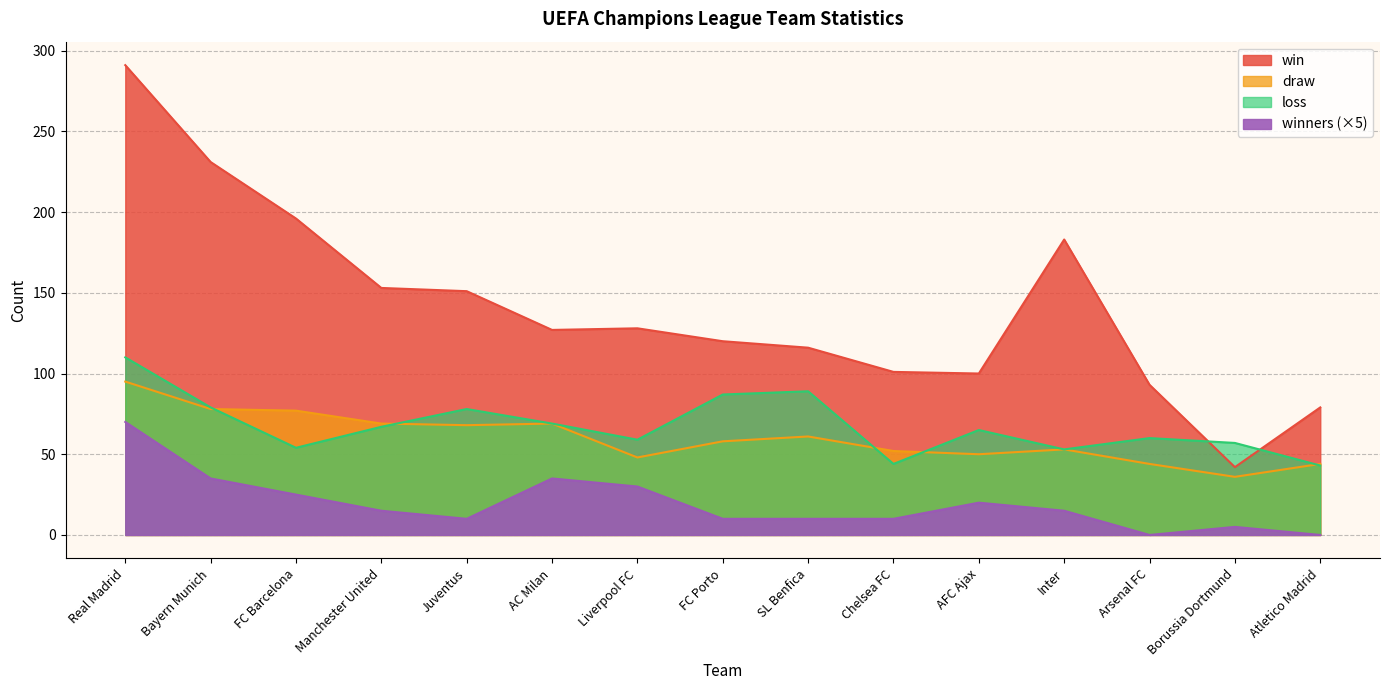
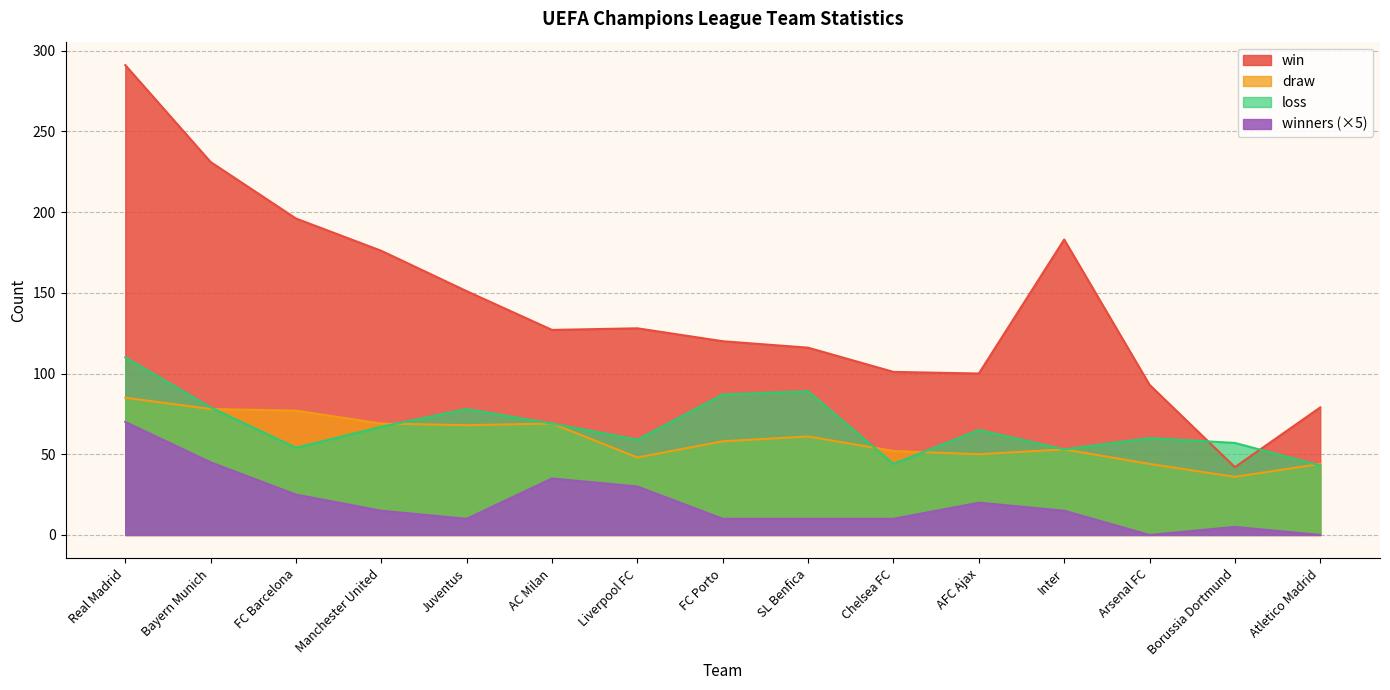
  {
    "win": {
      "Real Madrid": 291,
      "Bayern Munich": 231,
      "FC Barcelona": 196,
-     "Manchester United": 153,
+     "Manchester United": 176,
      "Juventus": 151,
      "AC Milan": 127,
      "Liverpool FC": 128,
      "FC Porto": 120,
      "SL Benfica": 116,
      "Chelsea FC": 101,
      "AFC Ajax": 100,
      "Inter": 183,
      "Arsenal FC": 93,
      "Borussia Dortmund": 42,
      "Atletico Madrid": 79
    },
    "draw": {
-     "Real Madrid": 95,
+     "Real Madrid": 85,
      "FC Barcelona": 77,
      "Manchester United": 69,
      "Juventus": 68,
      "Liverpool FC": 48,
      "FC Porto": 58,
      "SL Benfica": 61,
      "Chelsea FC": 52,
      "AFC Ajax": 50,
      "Arsenal FC": 44,
      "Borussia Dortmund": 36
    },
    "loss": {
      "Real Madrid": 110,
      "FC Barcelona": 54,
      "Manchester United": 67,
      "Juventus": 78,
      "Liverpool FC": 59,
      "FC Porto": 87,
      "SL Benfica": 89,
      "Chelsea FC": 44,
      "AFC Ajax": 65,
      "Arsenal FC": 60,
      "Borussia Dortmund": 57
    },
    "winners (×5)": {
      "Real Madrid": 70,
-     "Bayern Munich": 35,
+     "Bayern Munich": 45,
      "FC Barcelona": 25,
      "Manchester United": 15,
      "Juventus": 10,
      "AC Milan": 35,
      "Liverpool FC": 30,
      "FC Porto": 10,
      "SL Benfica": 10,
      "Chelsea FC": 10,
      "AFC Ajax": 20,
      "Inter": 15,
      "Arsenal FC": 0,
      "Borussia Dortmund": 5,
      "Atletico Madrid": 0
    }
  }
